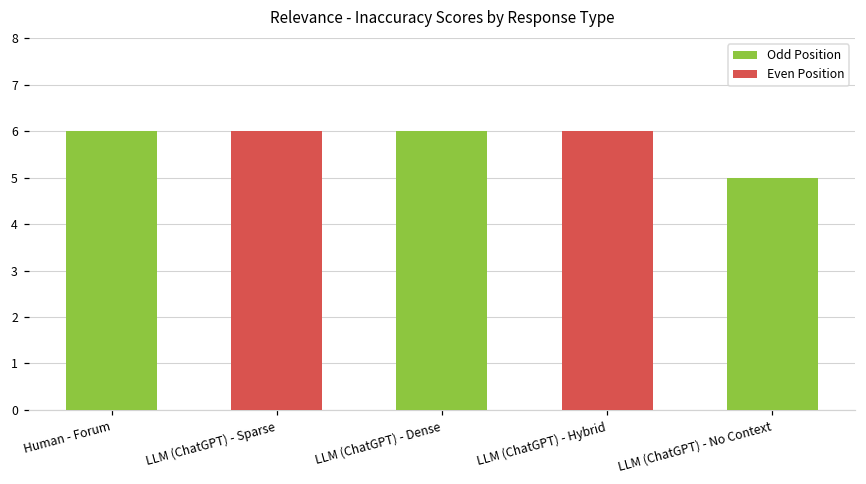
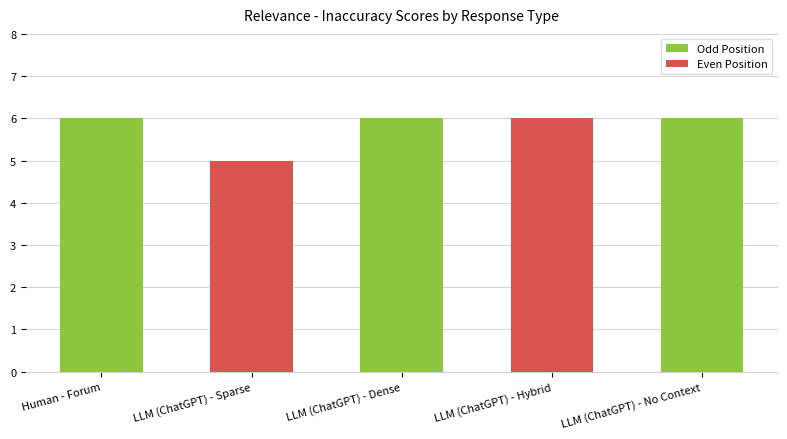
  {
    "Human - Forum": 6,
-   "LLM (ChatGPT) - Sparse": 6,
+   "LLM (ChatGPT) - Sparse": 5,
    "LLM (ChatGPT) - Dense": 6,
    "LLM (ChatGPT) - Hybrid": 6,
-   "LLM (ChatGPT) - No Context": 5
+   "LLM (ChatGPT) - No Context": 6
  }
